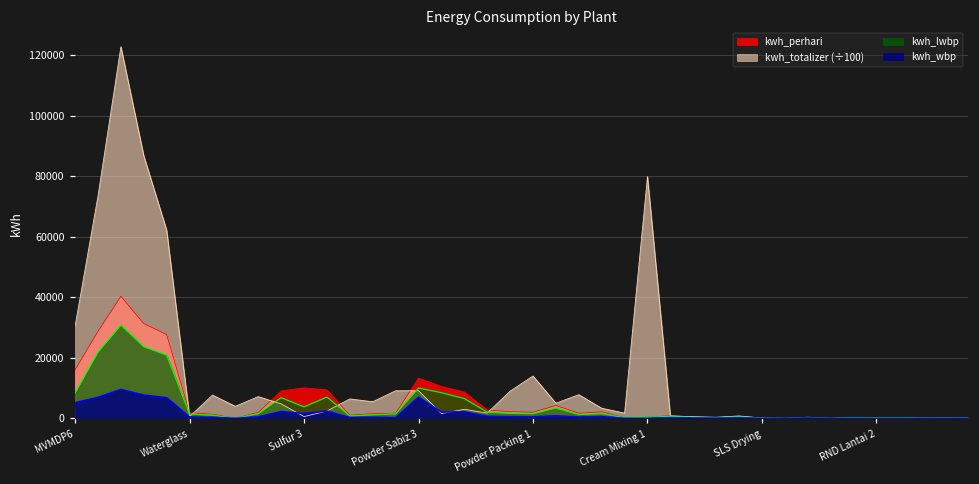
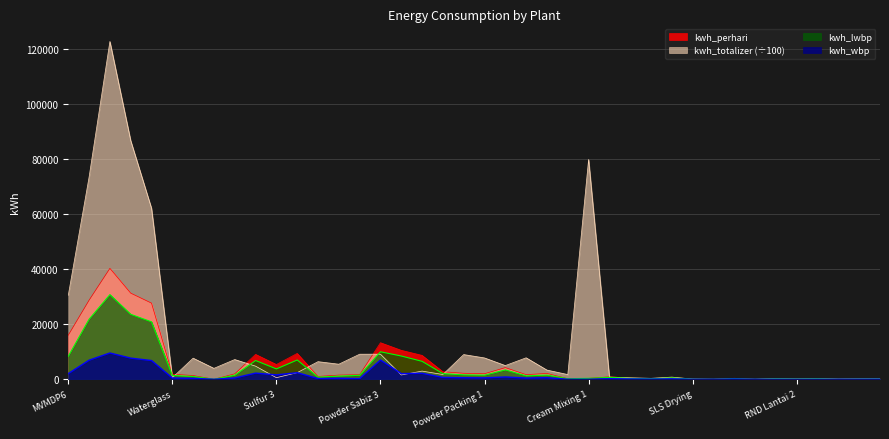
  {
    "kwh_perhari": {
      "MVMDP6": 16000,
-     "Sulfur 3": 10000,
+     "Sulfur 3": 5000,
      "Powder Sabiz 3": 13000
    },
    "kwh_totalizer (÷100)": {
      "MVMDP6": 31000,
      "Sulfur 3": 1000,
-     "Powder Packing 1": 14000,
+     "Powder Packing 1": 8000,
      "Cream Mixing 1": 80000
    },
    "kwh_lwbp": {
      "MVMDP6": 8000,
      "Sulfur 3": 4000
    },
    "kwh_wbp": {
-     "MVMDP6": 5000,
+     "MVMDP6": 2000,
      "Sulfur 3": 2000,
      "Powder Sabiz 3": 7000,
      "Powder Packing 1": 1000
    }
  }
